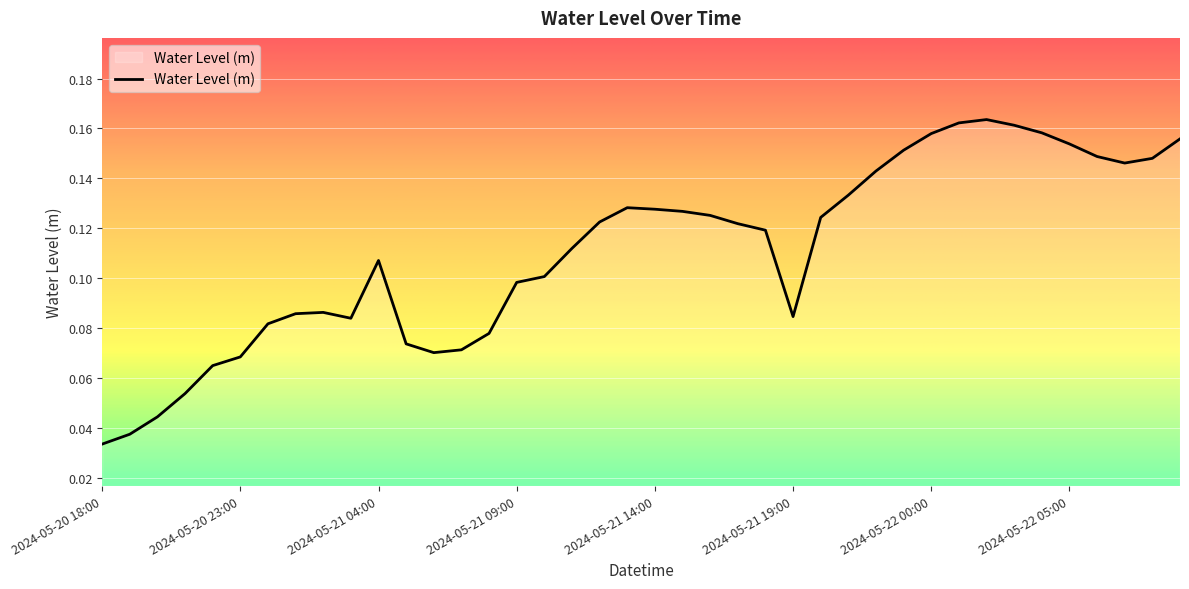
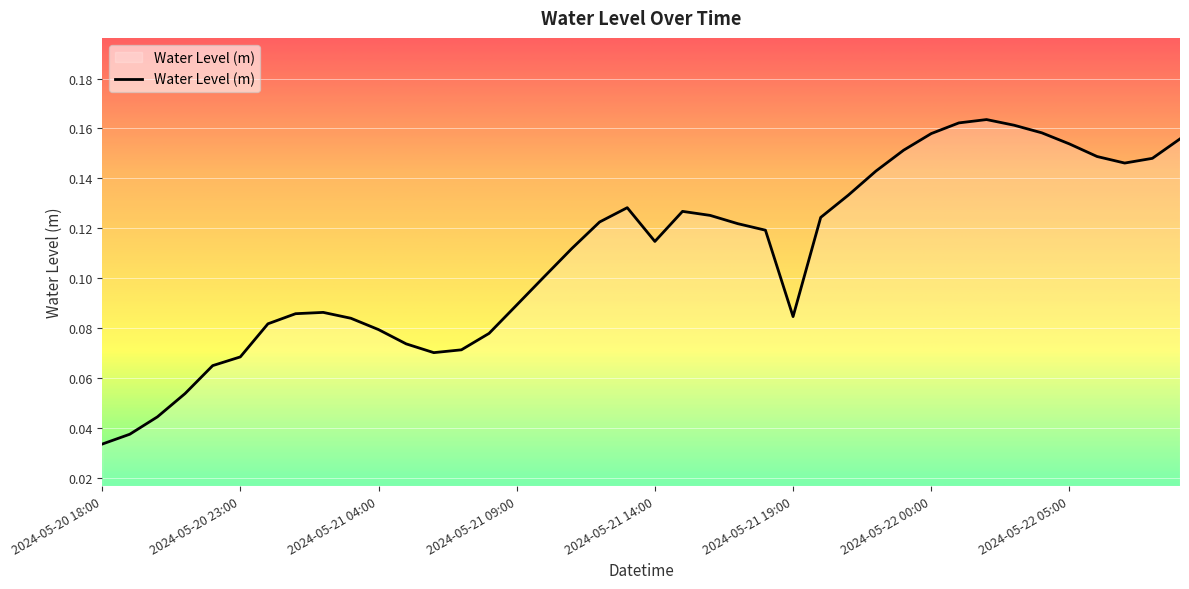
  {
    "2024-05-20 18:00": 0.034,
    "2024-05-20 23:00": 0.069,
-   "2024-05-21 04:00": 0.107,
-   "2024-05-21 09:00": 0.098,
-   "2024-05-21 14:00": 0.128,
+   "2024-05-21 04:00": 0.079,
+   "2024-05-21 09:00": 0.089,
+   "2024-05-21 14:00": 0.115,
    "2024-05-21 19:00": 0.085,
    "2024-05-22 00:00": 0.158,
    "2024-05-22 05:00": 0.154
  }
